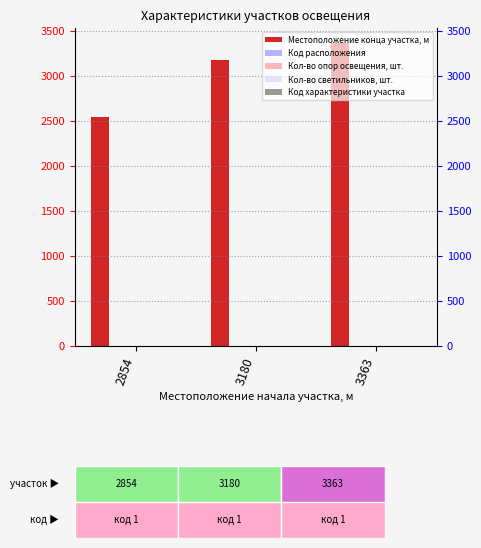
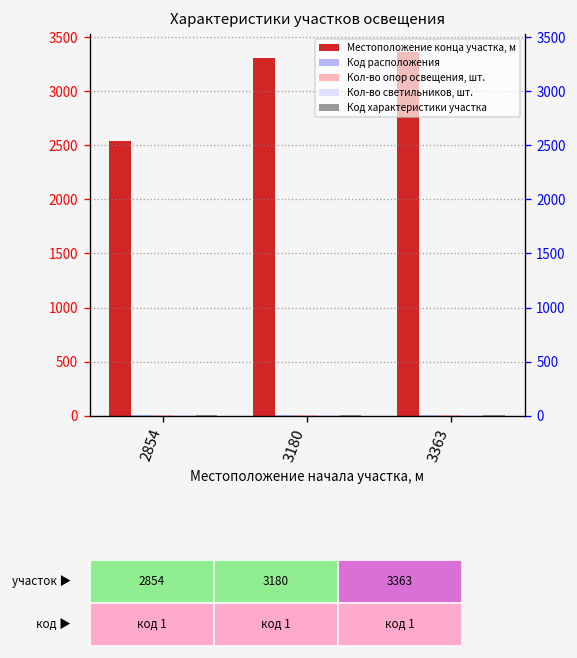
  {
    "Местоположение конца участка, м": {
      "2854": 2500,
-     "3180": 3200
+     "3180": 3300
    }
  }
